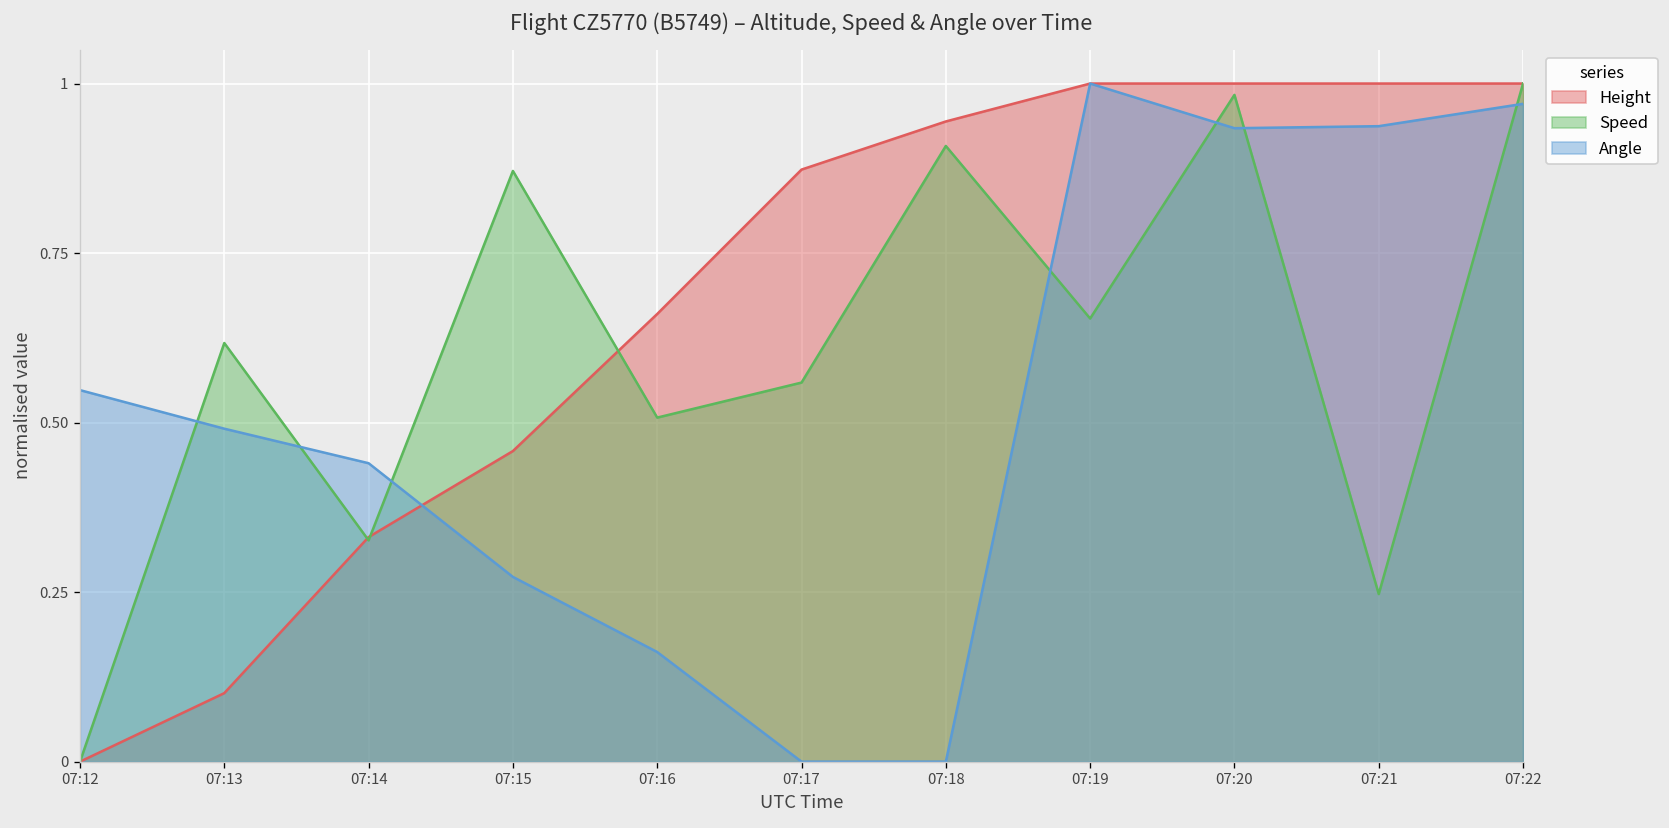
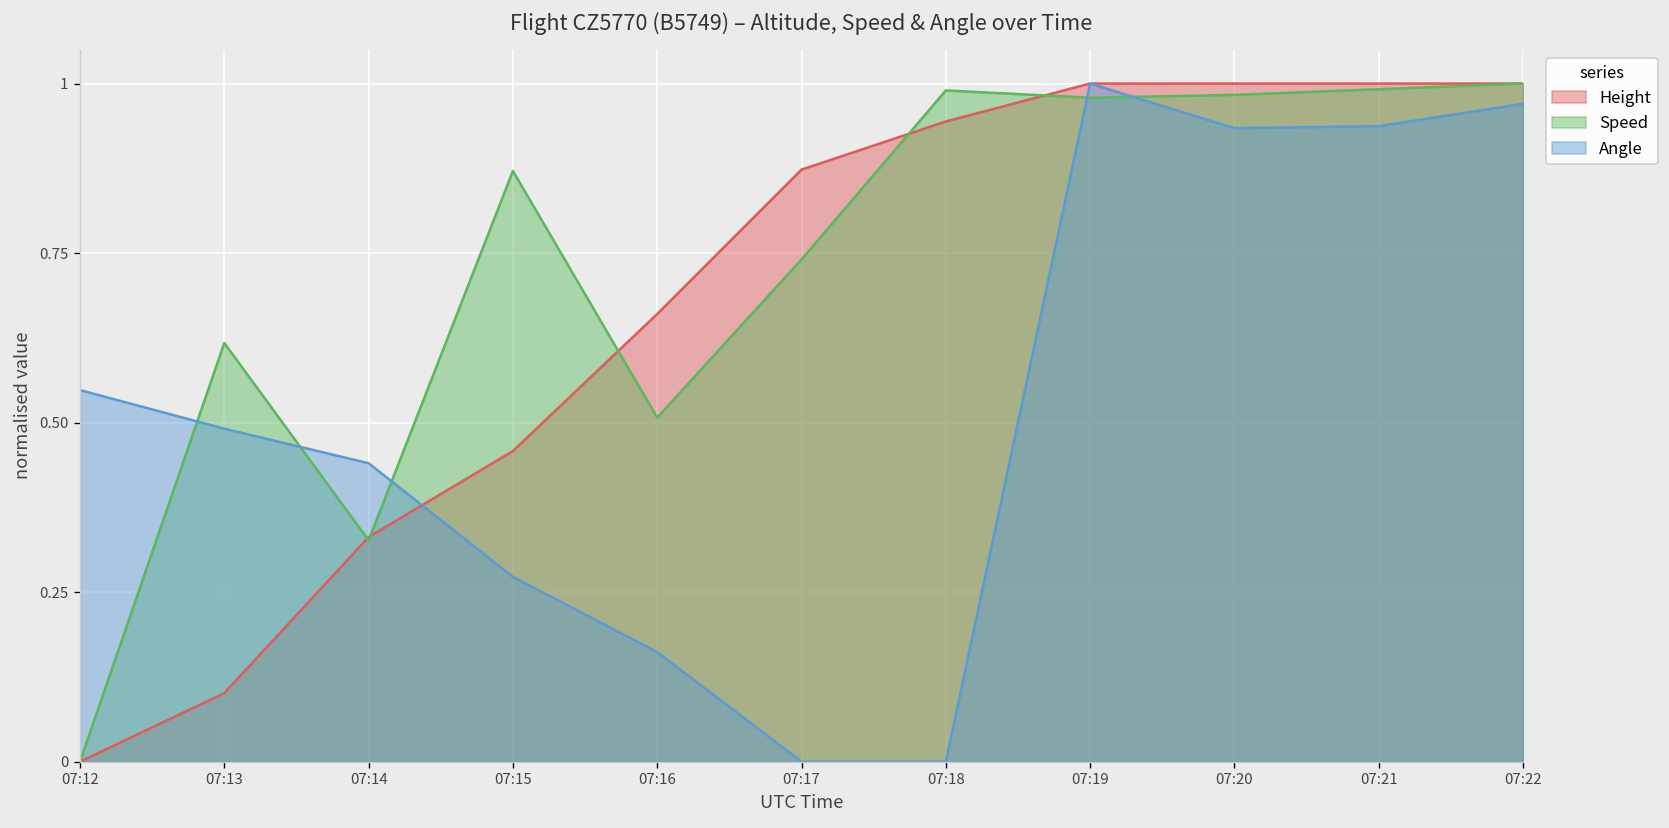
  {
    "Height": {
      "07:13": 0.10,
      "07:14": 0.33,
      "07:15": 0.46,
      "07:16": 0.66,
      "07:17": 0.87,
      "07:18": 0.94,
      "07:20": 1.00,
      "07:21": 1.00
    },
    "Speed": {
      "07:13": 0.62,
      "07:14": 0.33,
      "07:15": 0.87,
      "07:16": 0.51,
-     "07:17": 0.56,
-     "07:18": 0.91,
-     "07:19": 0.65,
+     "07:17": 0.74,
+     "07:18": 0.99,
+     "07:19": 0.98,
      "07:20": 0.98,
-     "07:21": 0.25
+     "07:21": 0.99
    },
    "Angle": {
      "07:12": 0.55,
      "07:13": 0.49,
      "07:14": 0.44,
      "07:15": 0.27,
      "07:16": 0.16,
      "07:17": 0.00,
      "07:18": 0.00,
      "07:20": 0.93,
      "07:21": 0.94,
      "07:22": 0.97
    }
  }
